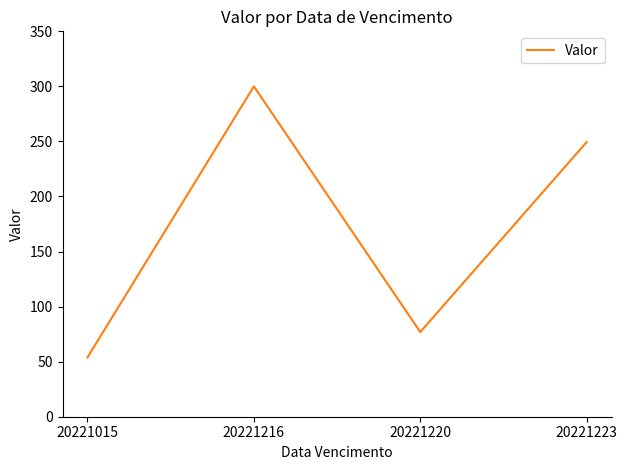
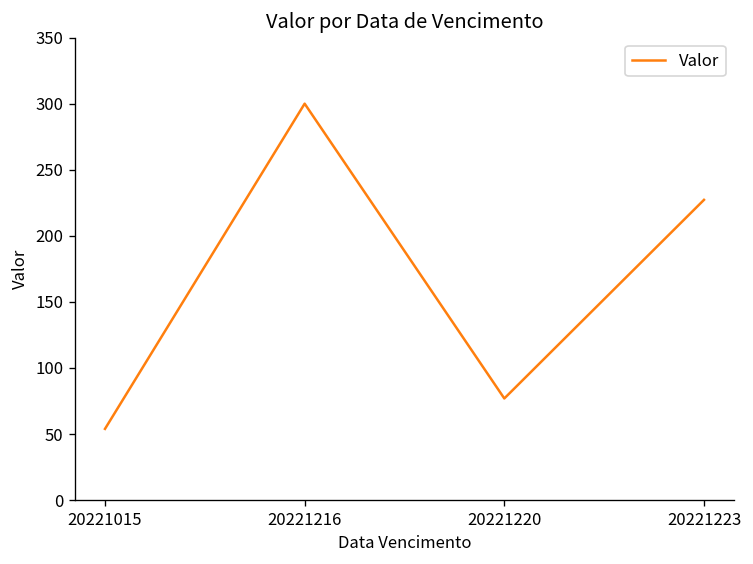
  {
    "20221015": 54,
    "20221216": 300,
    "20221220": 77,
-   "20221223": 249
+   "20221223": 227
  }
